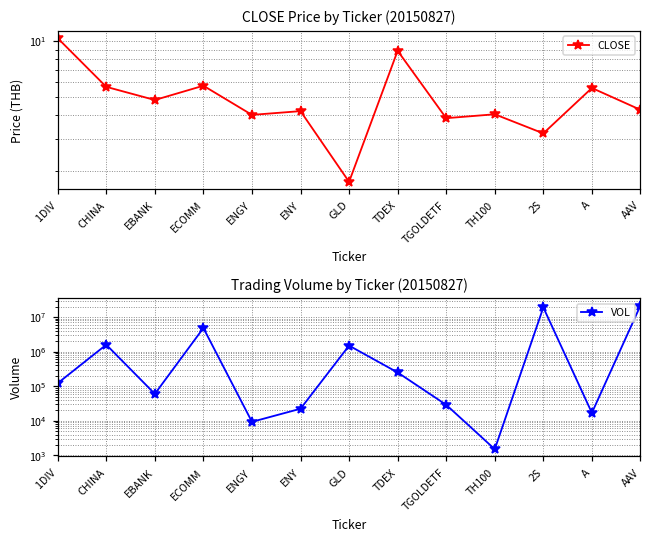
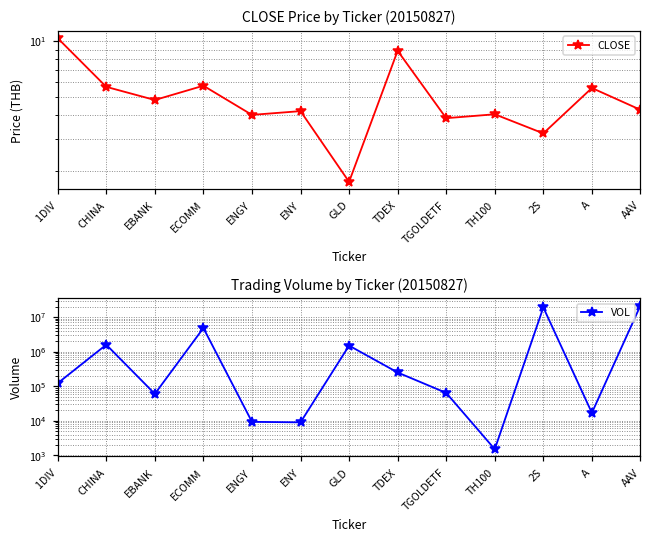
  {
    "Trading Volume by Ticker (20150827)": {
      "1DIV": 120000,
      "CHINA": 2000000,
      "EBANK": 60000,
      "ECOMM": 5000000,
      "ENGY": 9000,
-     "ENY": 20000,
+     "ENY": 9000,
      "GLD": 1000000,
      "TDEX": 200000,
-     "TGOLDETF": 30000,
+     "TGOLDETF": 60000,
      "TH100": 2000,
      "2S": 20000000,
      "A": 20000,
      "AAV": 20000000
    }
  }
